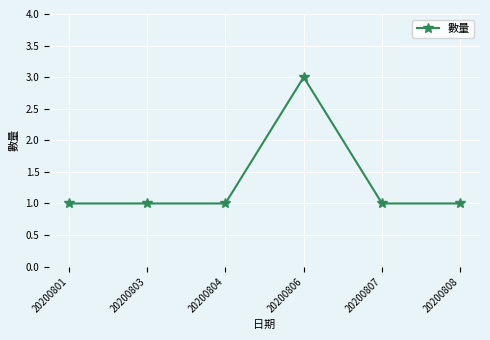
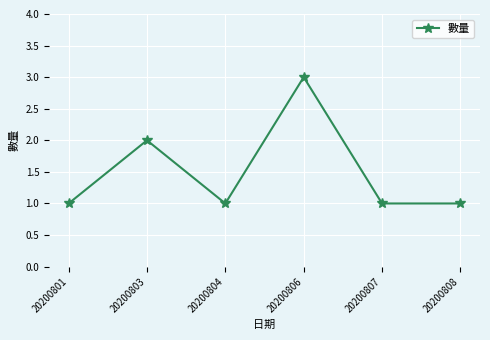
  {
    "20200801": 1,
-   "20200803": 1,
+   "20200803": 2,
    "20200804": 1,
    "20200806": 3,
    "20200807": 1,
    "20200808": 1
  }
